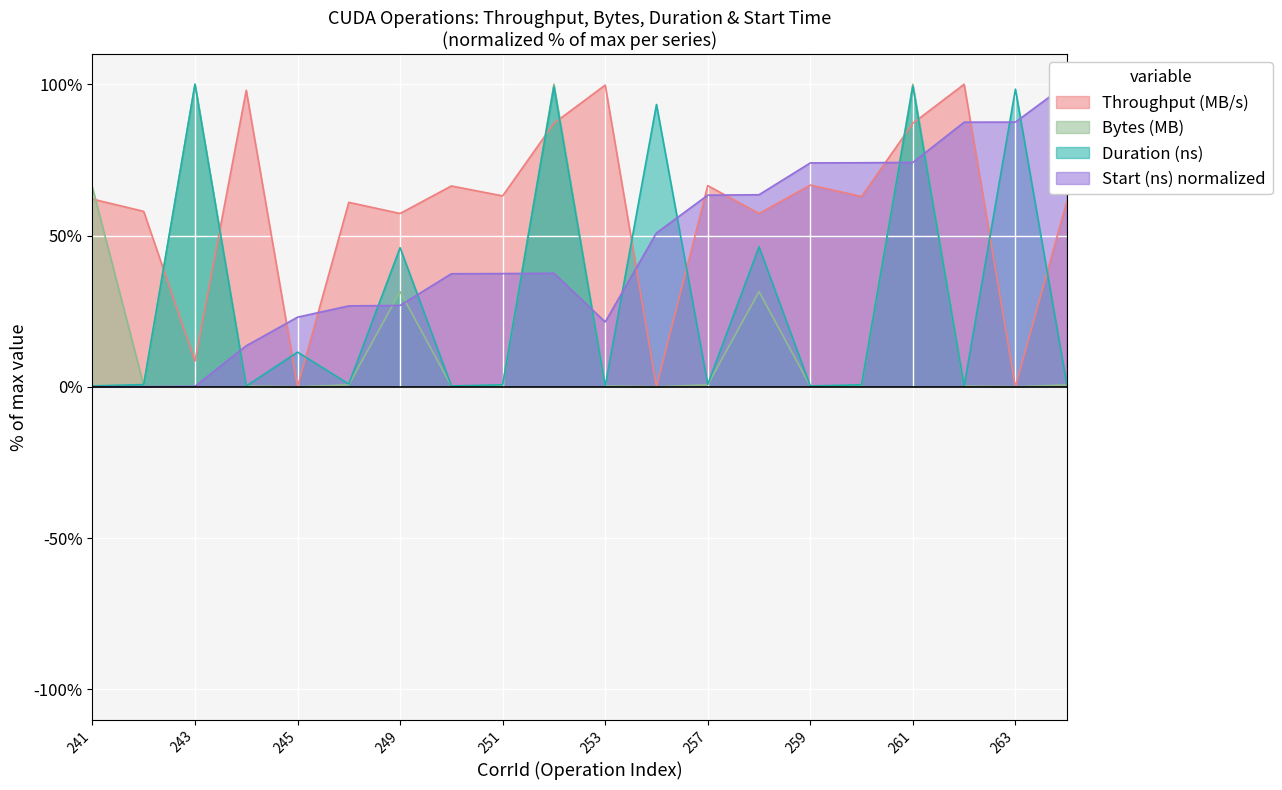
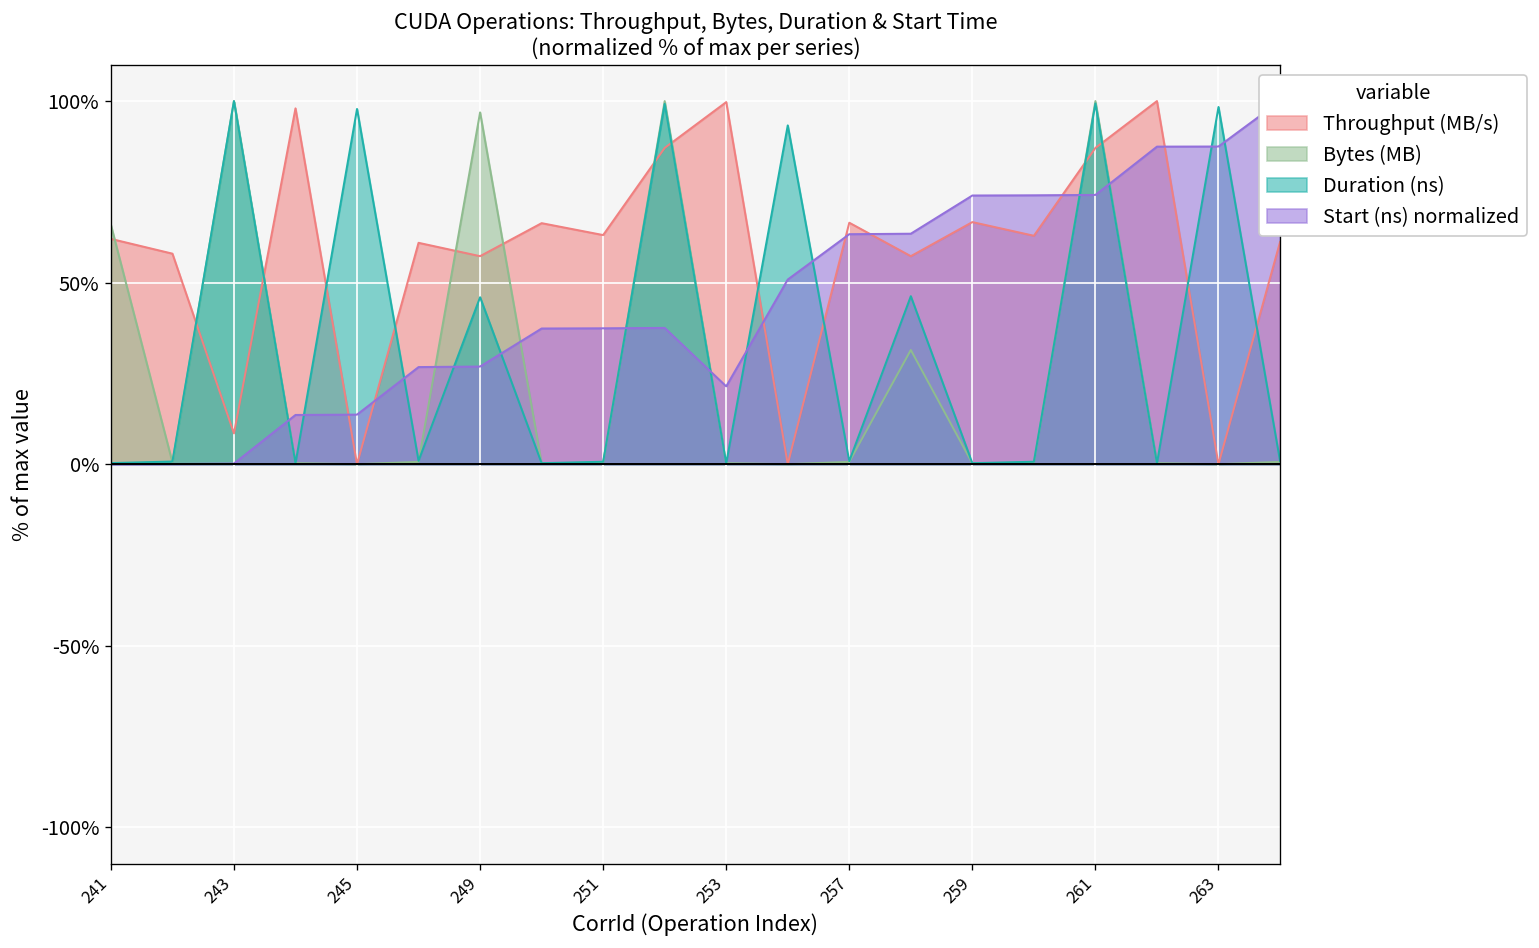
  {
    "Throughput (MB/s)": {
      "241": "62%",
      "243": "8%",
      "249": "57%",
      "251": "63%",
      "253": "100%",
      "257": "66%",
      "259": "67%",
      "261": "87%"
    },
    "Bytes (MB)": {
      "241": "66%",
-     "249": "31%"
+     "249": "97%"
    },
    "Duration (ns)": {
-     "245": "11%",
+     "245": "98%",
      "249": "46%",
      "263": "98%"
    },
    "Start (ns) normalized": {
      "243": "0%",
-     "245": "23%",
+     "245": "14%",
      "249": "27%",
      "251": "37%",
      "253": "21%",
      "257": "63%",
      "259": "74%",
      "261": "74%",
      "263": "87%"
    }
  }
